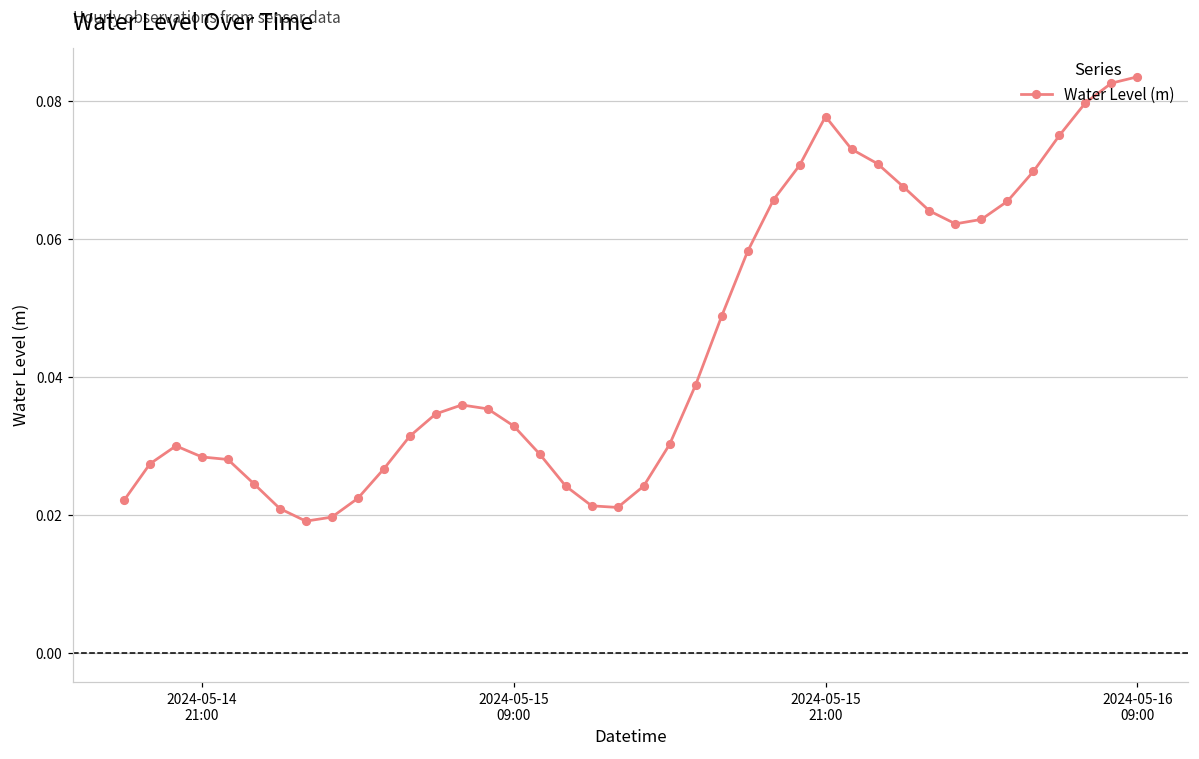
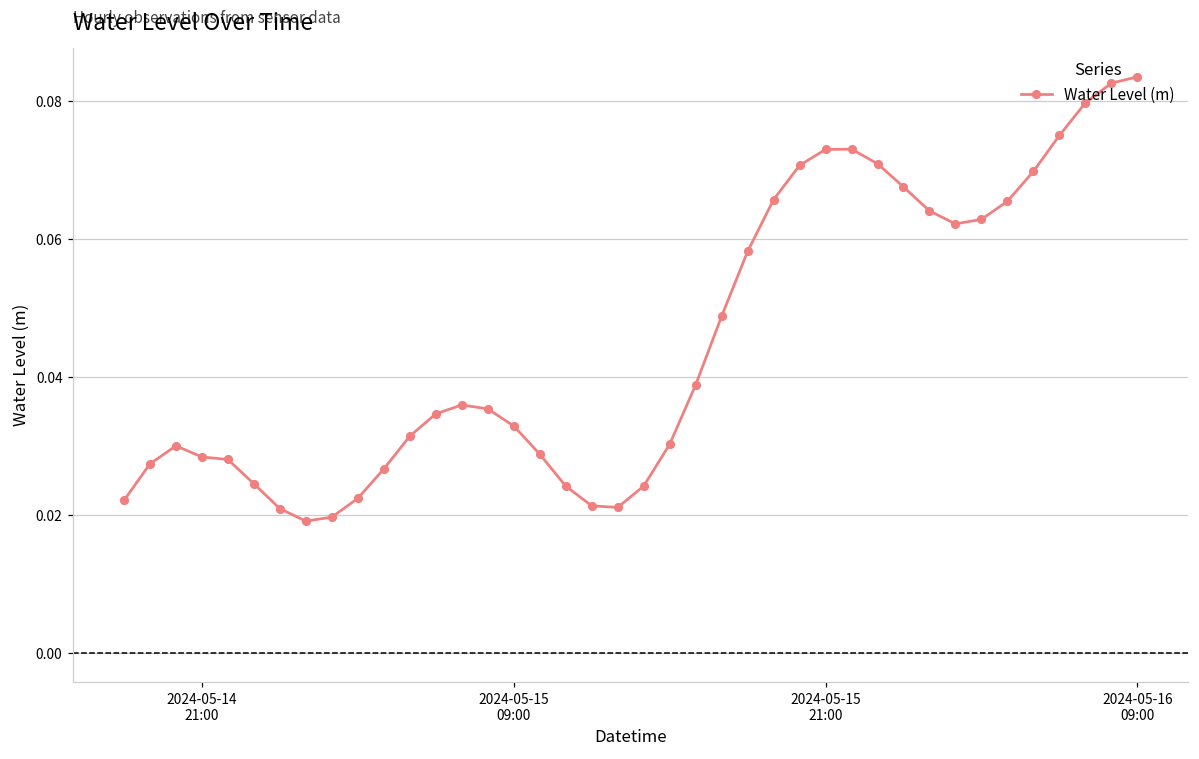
  {
    "2024-05-14 21:00": 0.028,
    "2024-05-15 09:00": 0.033,
-   "2024-05-15 21:00": 0.078,
+   "2024-05-15 21:00": 0.073,
    "2024-05-16 09:00": 0.083
  }
